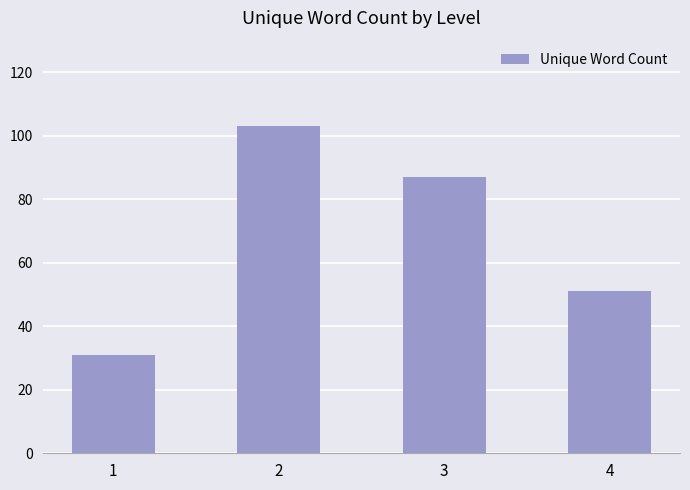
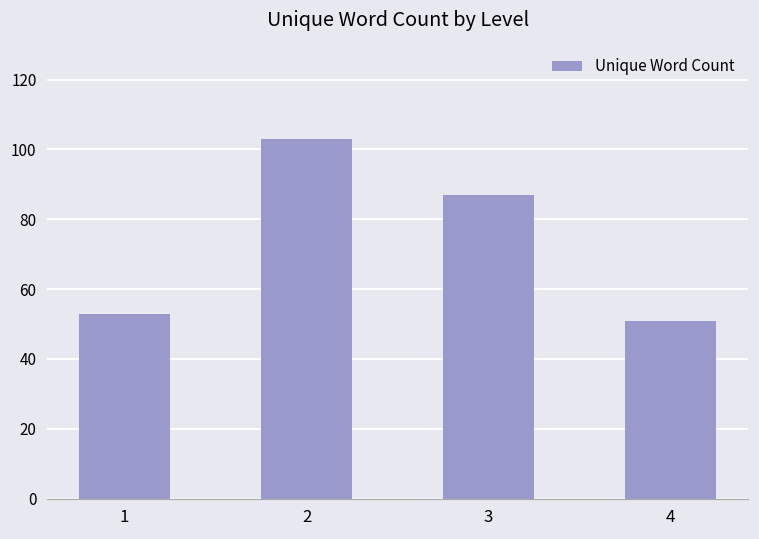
  {
-   "1": 31,
+   "1": 53,
    "2": 103,
    "3": 87,
    "4": 51
  }
